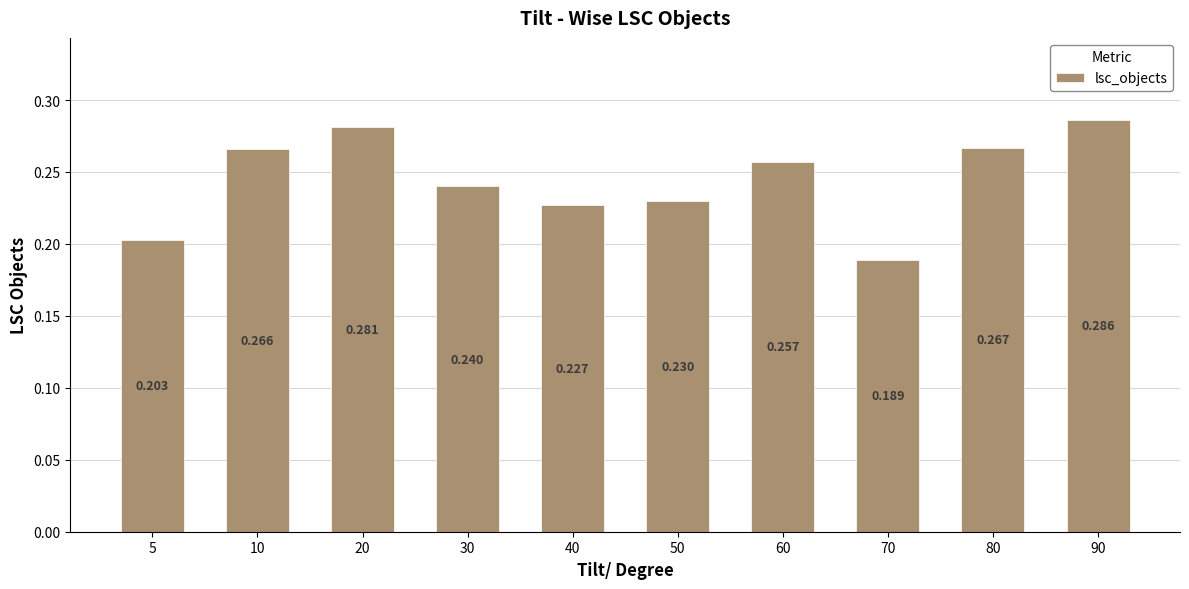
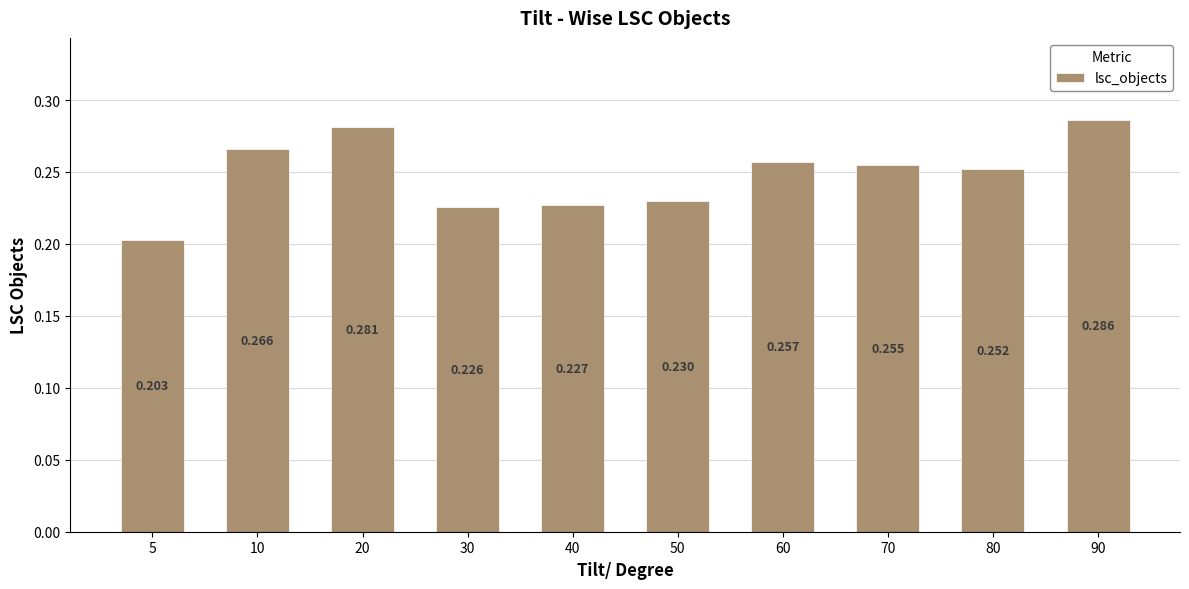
  {
    "5": 0.203,
    "10": 0.266,
    "20": 0.281,
-   "30": 0.240,
+   "30": 0.226,
    "40": 0.227,
    "50": 0.230,
    "60": 0.257,
-   "70": 0.189,
-   "80": 0.267,
+   "70": 0.255,
+   "80": 0.252,
    "90": 0.286
  }
